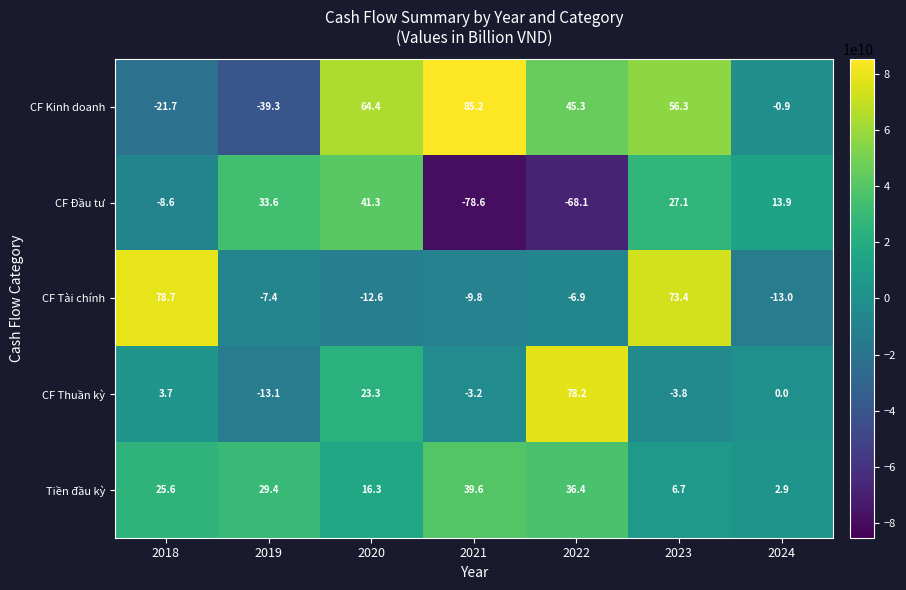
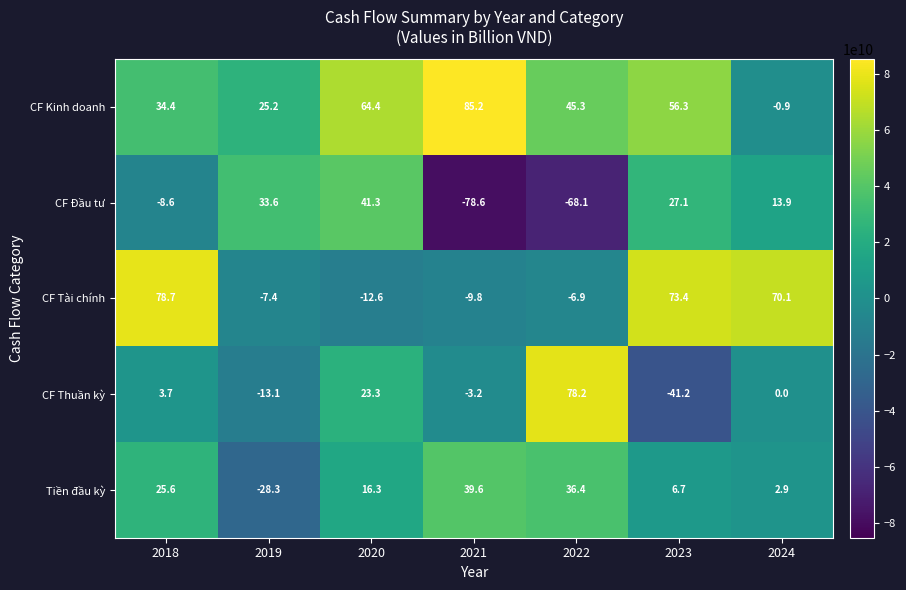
  {
    "CF Kinh doanh": {
-     "2018": -21.7,
-     "2019": -39.3,
+     "2018": 34.4,
+     "2019": 25.2,
      "2020": 64.4,
      "2021": 85.2,
      "2022": 45.3,
      "2023": 56.3,
      "2024": -0.9
    },
    "CF Đầu tư": {
      "2018": -8.6,
      "2019": 33.6,
      "2020": 41.3,
      "2021": -78.6,
      "2022": -68.1,
      "2023": 27.1,
      "2024": 13.9
    },
    "CF Tài chính": {
      "2018": 78.7,
      "2019": -7.4,
      "2020": -12.6,
      "2021": -9.8,
      "2022": -6.9,
      "2023": 73.4,
-     "2024": -13.0
+     "2024": 70.1
    },
    "CF Thuần kỳ": {
      "2018": 3.7,
      "2019": -13.1,
      "2020": 23.3,
      "2021": -3.2,
      "2022": 78.2,
-     "2023": -3.8,
+     "2023": -41.2,
      "2024": 0.0
    },
    "Tiền đầu kỳ": {
      "2018": 25.6,
-     "2019": 29.4,
+     "2019": -28.3,
      "2020": 16.3,
      "2021": 39.6,
      "2022": 36.4,
      "2023": 6.7,
      "2024": 2.9
    }
  }
